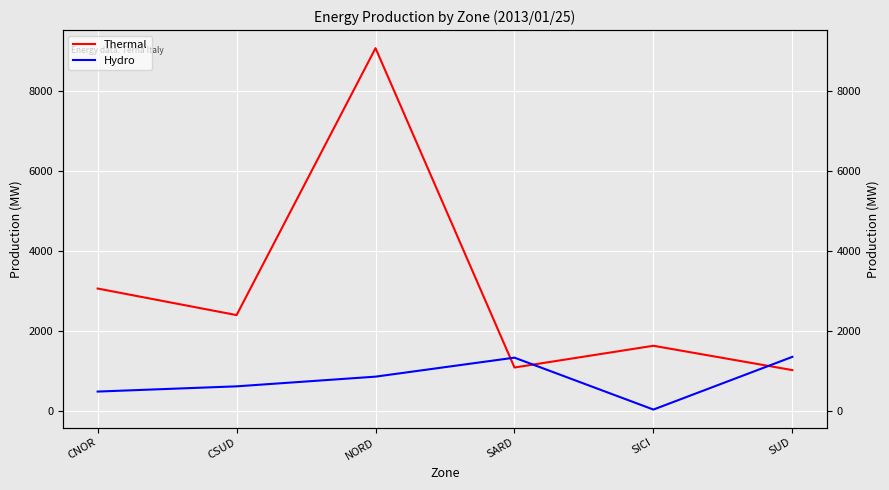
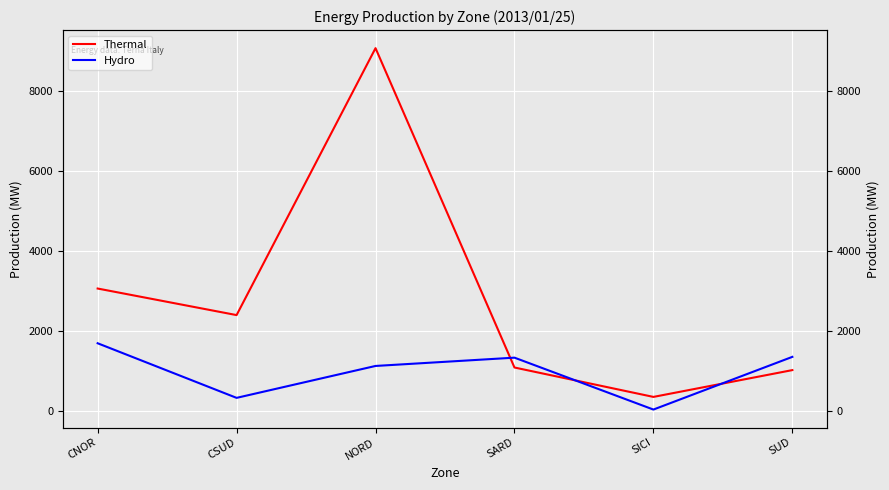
  {
    "Thermal": {
      "CNOR": 3100,
      "CSUD": 2400,
      "NORD": 9100,
      "SARD": 1100,
-     "SICI": 1600,
+     "SICI": 300,
      "SUD": 1000
    },
    "Hydro": {
-     "CNOR": 500,
-     "CSUD": 600,
-     "NORD": 900,
+     "CNOR": 1700,
+     "CSUD": 300,
+     "NORD": 1100,
      "SARD": 1300,
      "SICI": 0,
      "SUD": 1300
    }
  }
